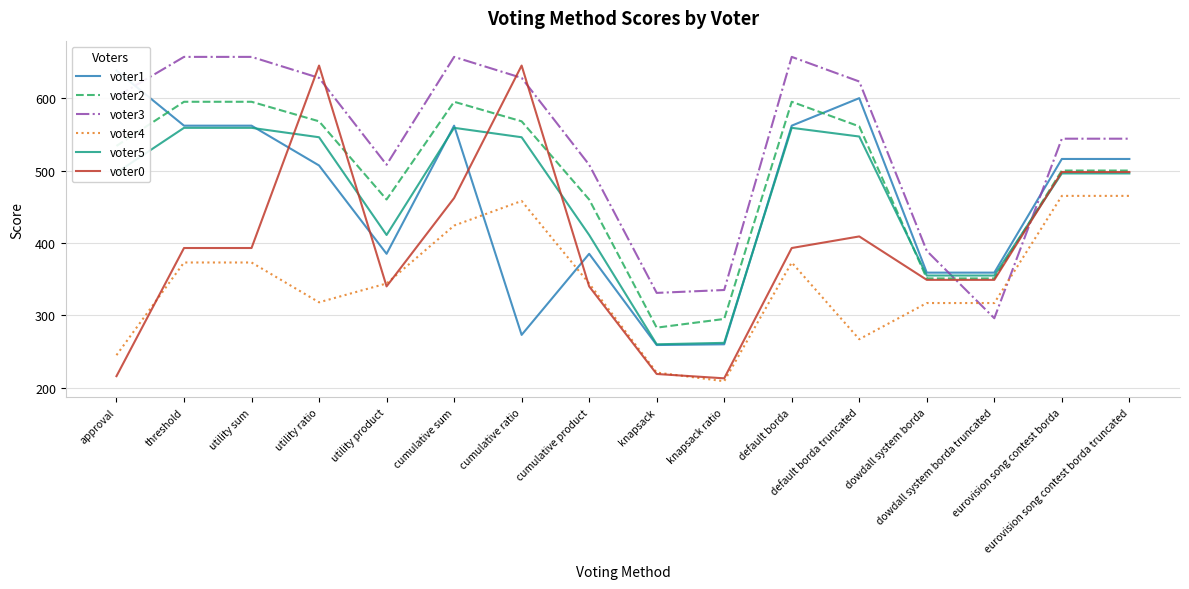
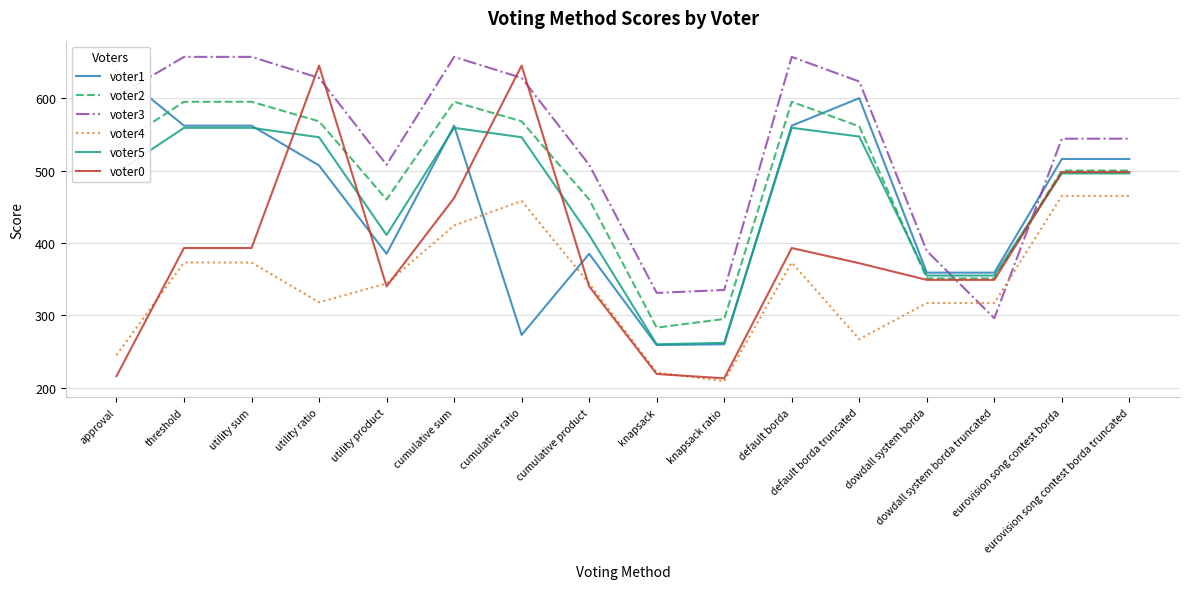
  {
    "voter1": {
      "utility ratio": 510,
      "utility product": 390,
      "cumulative ratio": 270,
      "cumulative product": 390,
      "default borda truncated": 600,
      "dowdall system borda": 360,
      "dowdall system borda truncated": 360,
      "eurovision song contest borda": 520,
      "eurovision song contest borda truncated": 520
    },
    "voter3": {
      "threshold": 660,
      "utility sum": 660,
      "utility ratio": 630,
      "utility product": 510,
      "cumulative sum": 660,
      "cumulative ratio": 630,
      "cumulative product": 510,
      "knapsack": 330,
      "knapsack ratio": 340,
      "default borda": 660,
      "default borda truncated": 620,
      "dowdall system borda": 390,
      "dowdall system borda truncated": 300,
      "eurovision song contest borda": 540,
      "eurovision song contest borda truncated": 540
    },
    "voter4": {
      "approval": 250,
      "threshold": 370,
      "utility sum": 370,
      "utility ratio": 320,
      "utility product": 340,
      "cumulative sum": 420,
      "cumulative ratio": 460,
      "cumulative product": 340,
      "knapsack ratio": 210,
      "default borda": 370,
      "default borda truncated": 270,
      "dowdall system borda": 320,
      "dowdall system borda truncated": 320,
      "eurovision song contest borda": 470,
      "eurovision song contest borda truncated": 470
    },
    "voter0": {
      "approval": 220,
      "threshold": 390,
      "utility sum": 390,
      "utility ratio": 650,
      "utility product": 340,
      "cumulative sum": 460,
      "cumulative ratio": 650,
      "cumulative product": 340,
      "knapsack ratio": 210,
      "default borda": 390,
-     "default borda truncated": 410
+     "default borda truncated": 370
    }
  }
